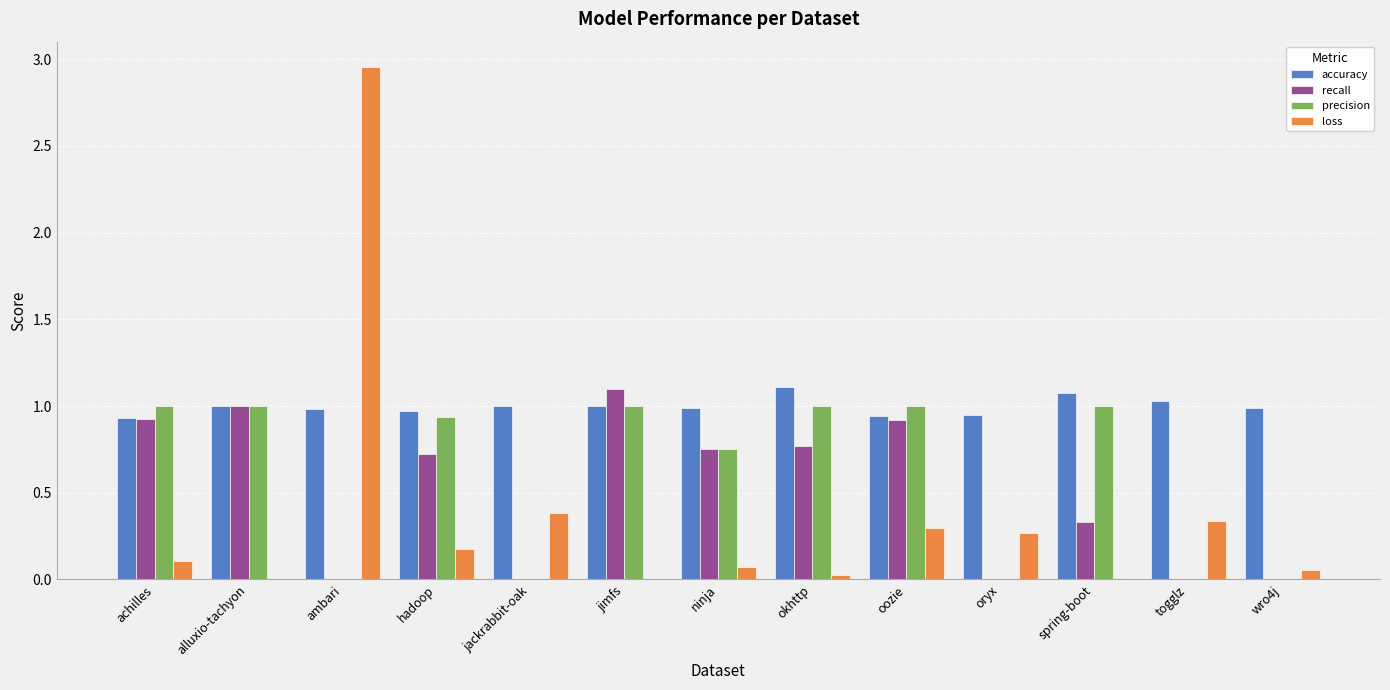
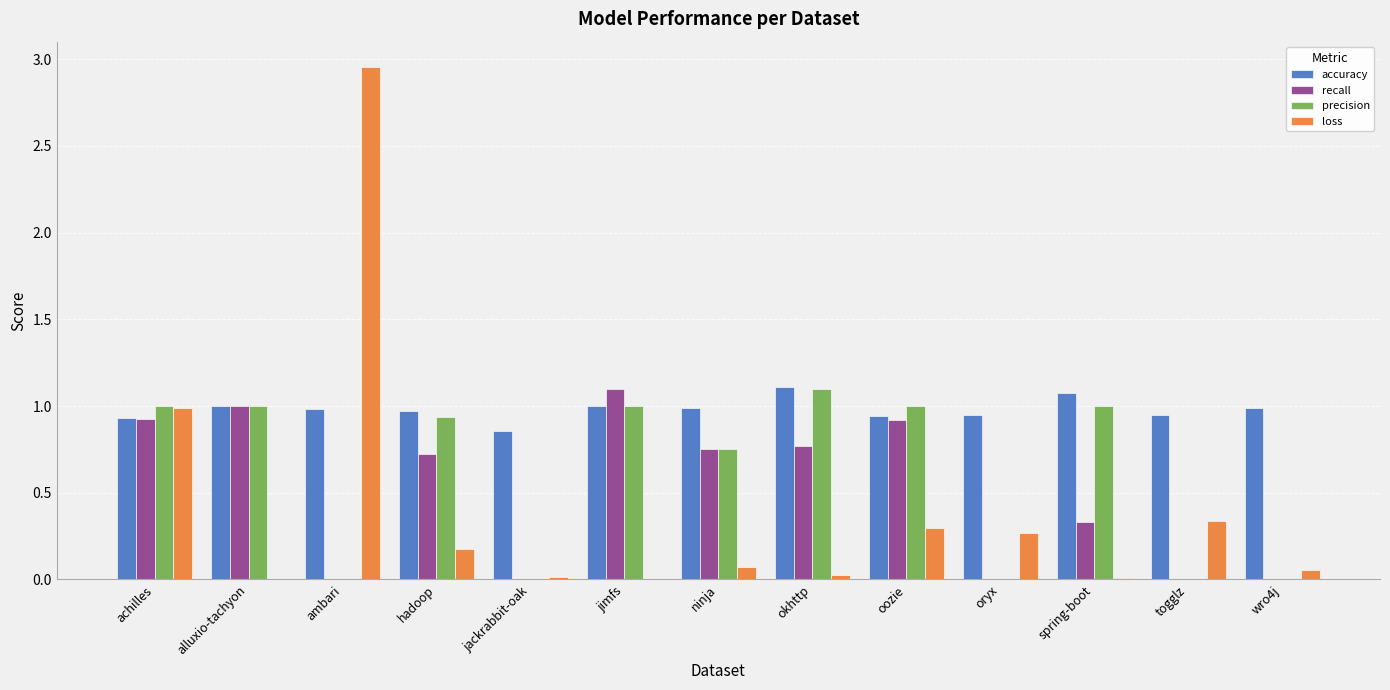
  {
    "accuracy": {
      "achilles": 0.93,
      "alluxio-tachyon": 1.00,
      "ambari": 0.98,
      "hadoop": 0.97,
-     "jackrabbit-oak": 1.00,
+     "jackrabbit-oak": 0.85,
      "jimfs": 1.00,
      "ninja": 0.99,
      "okhttp": 1.11,
      "oozie": 0.94,
      "oryx": 0.95,
      "spring-boot": 1.08,
-     "togglz": 1.03,
+     "togglz": 0.95,
      "wro4j": 0.99
    },
    "recall": {
      "achilles": 0.92,
      "alluxio-tachyon": 1.00,
      "ambari": 0.00,
      "hadoop": 0.72,
      "jackrabbit-oak": 0.00,
      "jimfs": 1.10,
      "ninja": 0.75,
      "okhttp": 0.77,
      "oozie": 0.92,
      "oryx": 0.00,
      "spring-boot": 0.33,
      "togglz": 0.00,
      "wro4j": 0.00
    },
    "precision": {
      "achilles": 1.0,
      "alluxio-tachyon": 1.0,
      "ambari": 0.0,
      "hadoop": 0.94,
      "jackrabbit-oak": 0.0,
      "jimfs": 1.0,
      "ninja": 0.75,
-     "okhttp": 1.0,
+     "okhttp": 1.1,
      "oozie": 1.0,
      "oryx": 0.0,
      "spring-boot": 1.0,
      "togglz": 0.0,
      "wro4j": 0.0
    },
    "loss": {
-     "achilles": 0.11,
+     "achilles": 0.99,
      "ambari": 2.95,
      "hadoop": 0.18,
-     "jackrabbit-oak": 0.38,
+     "jackrabbit-oak": 0.02,
      "ninja": 0.07,
      "okhttp": 0.02,
      "oozie": 0.29,
      "oryx": 0.27,
      "togglz": 0.34,
      "wro4j": 0.05
    }
  }
